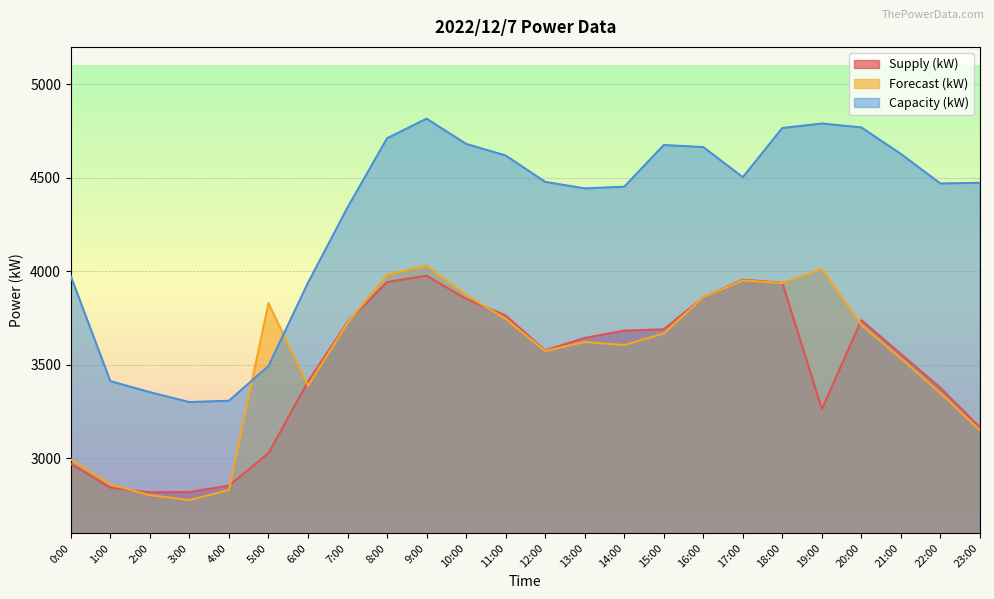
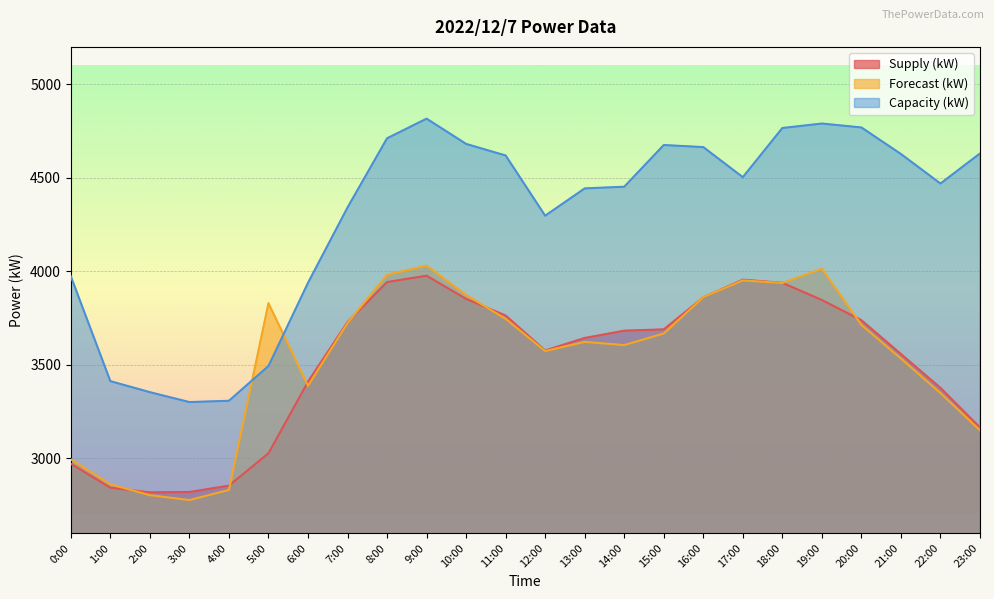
  {
    "Supply (kW)": {
      "0:00": 2970,
      "1:00": 2840,
      "2:00": 2820,
      "3:00": 2820,
      "4:00": 2850,
      "5:00": 3030,
      "6:00": 3410,
      "8:00": 3940,
      "9:00": 3980,
      "10:00": 3850,
      "11:00": 3760,
      "13:00": 3640,
      "14:00": 3680,
      "15:00": 3690,
-     "19:00": 3260,
+     "19:00": 3850,
      "20:00": 3740,
      "21:00": 3560,
      "22:00": 3380,
      "23:00": 3160
    },
    "Forecast (kW)": {
      "0:00": 2990,
      "1:00": 2860,
      "2:00": 2800,
      "3:00": 2780,
      "4:00": 2830,
      "5:00": 3830,
      "6:00": 3390,
      "8:00": 3980,
      "9:00": 4030,
      "10:00": 3870,
      "11:00": 3750,
      "13:00": 3620,
      "14:00": 3610,
      "15:00": 3670,
      "19:00": 4010,
      "20:00": 3710,
      "21:00": 3530,
      "22:00": 3350,
      "23:00": 3150
    },
    "Capacity (kW)": {
      "0:00": 3970,
      "1:00": 3410,
      "2:00": 3350,
      "3:00": 3300,
      "4:00": 3310,
      "5:00": 3490,
      "6:00": 3940,
      "7:00": 4340,
      "8:00": 4710,
      "9:00": 4820,
      "10:00": 4680,
      "11:00": 4620,
-     "12:00": 4480,
+     "12:00": 4300,
      "13:00": 4440,
      "14:00": 4450,
      "15:00": 4680,
      "16:00": 4660,
      "17:00": 4500,
      "18:00": 4770,
      "19:00": 4790,
      "20:00": 4770,
      "21:00": 4630,
      "22:00": 4470,
-     "23:00": 4470
+     "23:00": 4630
    }
  }
